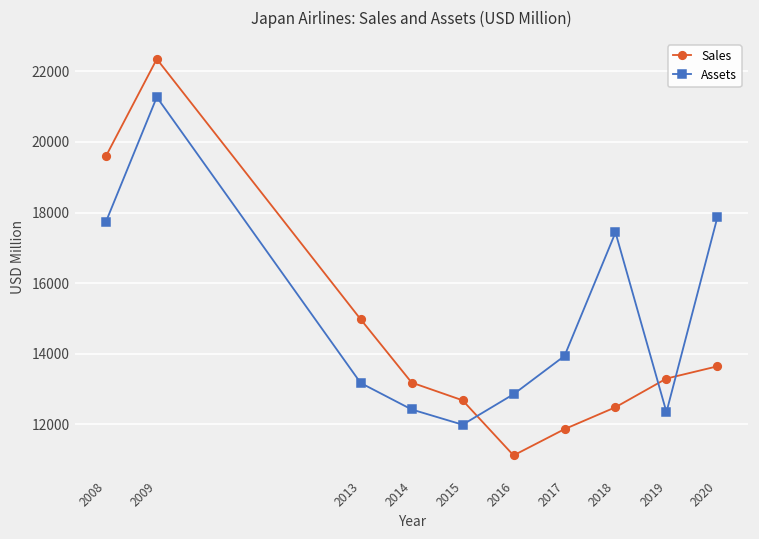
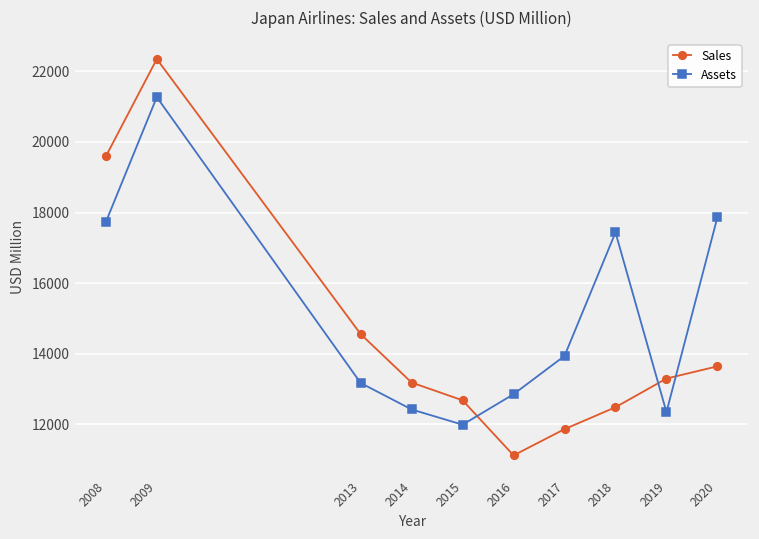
  {
    "Sales": {
      "2008": 19600,
      "2009": 22400,
-     "2013": 15000,
+     "2013": 14600,
      "2014": 13200,
      "2015": 12700,
      "2016": 11100,
      "2017": 11900,
      "2018": 12500,
      "2019": 13300,
      "2020": 13600
    },
    "Assets": {
      "2008": 17700,
      "2009": 21300,
      "2013": 13200,
      "2014": 12400,
      "2015": 12000,
      "2016": 12900,
      "2017": 13900,
      "2018": 17400,
      "2019": 12300,
      "2020": 17900
    }
  }
